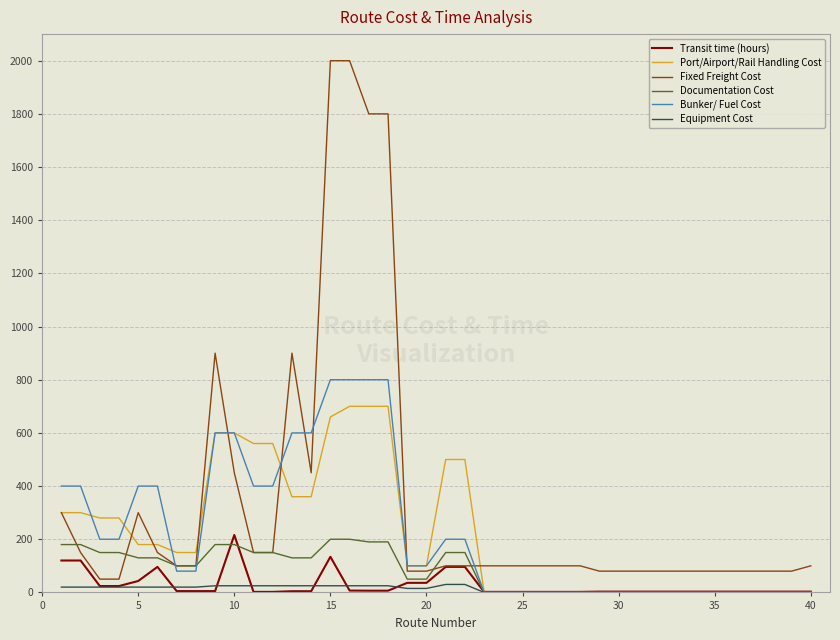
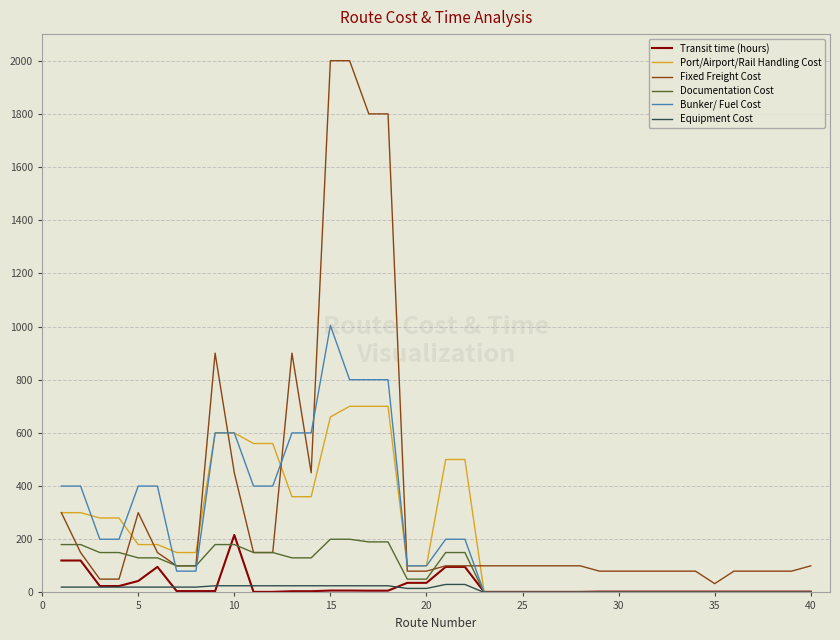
  {
    "Transit time (hours)": {
      "5": 40,
      "10": 220,
-     "15": 130,
+     "15": 10,
      "20": 40
    },
    "Port/Airport/Rail Handling Cost": {
      "5": 180,
      "15": 660
    },
    "Fixed Freight Cost": {
      "5": 300,
      "10": 450,
      "15": 2000,
      "20": 80,
      "25": 100,
      "30": 80,
-     "35": 80,
+     "35": 30,
      "40": 100
    },
    "Bunker/ Fuel Cost": {
      "5": 400,
-     "15": 800
+     "15": 1000
    }
  }
